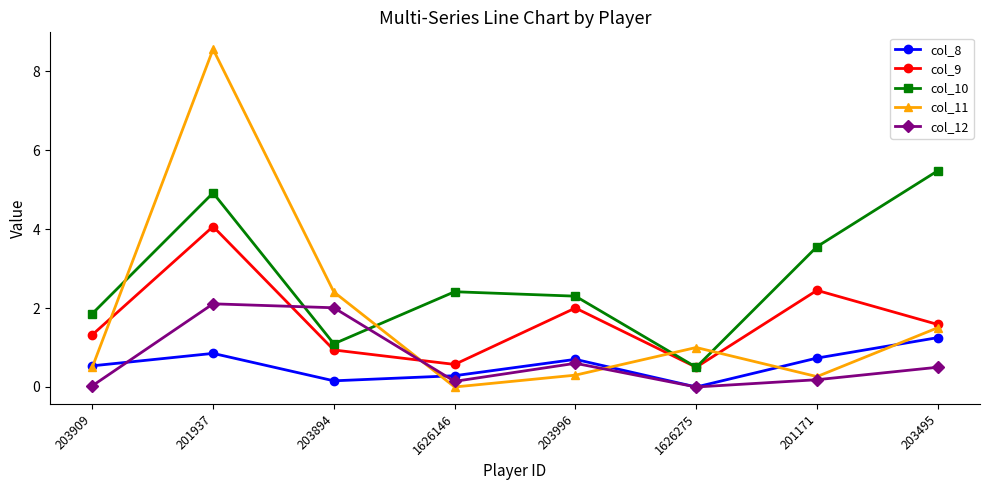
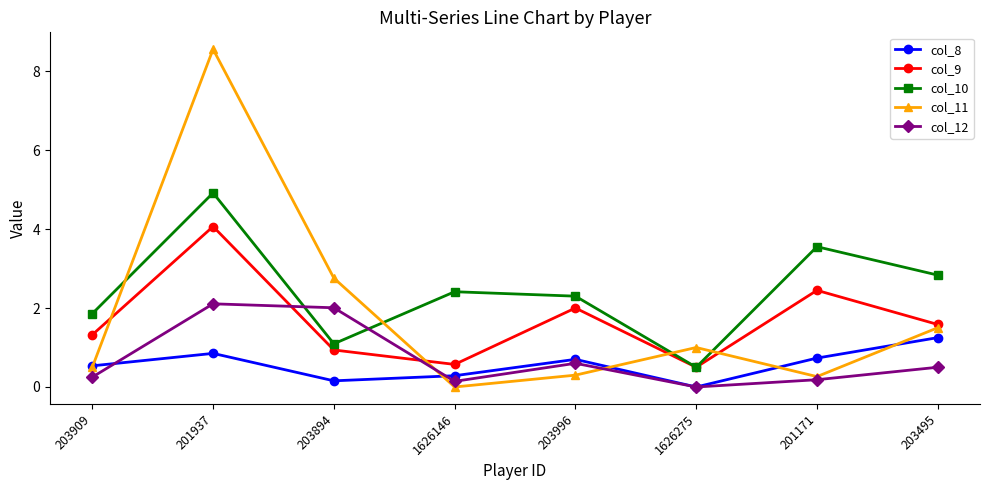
  {
    "col_8": {
      "201937": 0.9,
      "203894": 0.2,
      "1626146": 0.3,
      "203996": 0.7,
      "201171": 0.7,
      "203495": 1.3
    },
    "col_9": {
      "203909": 1.3,
      "201937": 4.1,
      "203894": 0.9,
      "1626146": 0.6,
      "203996": 2.0,
      "201171": 2.4,
      "203495": 1.6
    },
    "col_10": {
      "203909": 1.9,
      "201937": 4.9,
      "203894": 1.1,
      "1626146": 2.4,
      "203996": 2.3,
      "201171": 3.6,
-     "203495": 5.5
+     "203495": 2.8
    },
    "col_11": {
      "201937": 8.6,
-     "203894": 2.4,
+     "203894": 2.8,
      "1626146": 0.0,
      "203996": 0.3,
      "1626275": 1.0,
      "201171": 0.3,
      "203495": 1.5
    },
    "col_12": {
-     "203909": 0.0,
+     "203909": 0.3,
      "201937": 2.1,
      "203894": 2.0,
      "1626146": 0.1,
      "203996": 0.6,
      "201171": 0.2,
      "203495": 0.5
    }
  }
